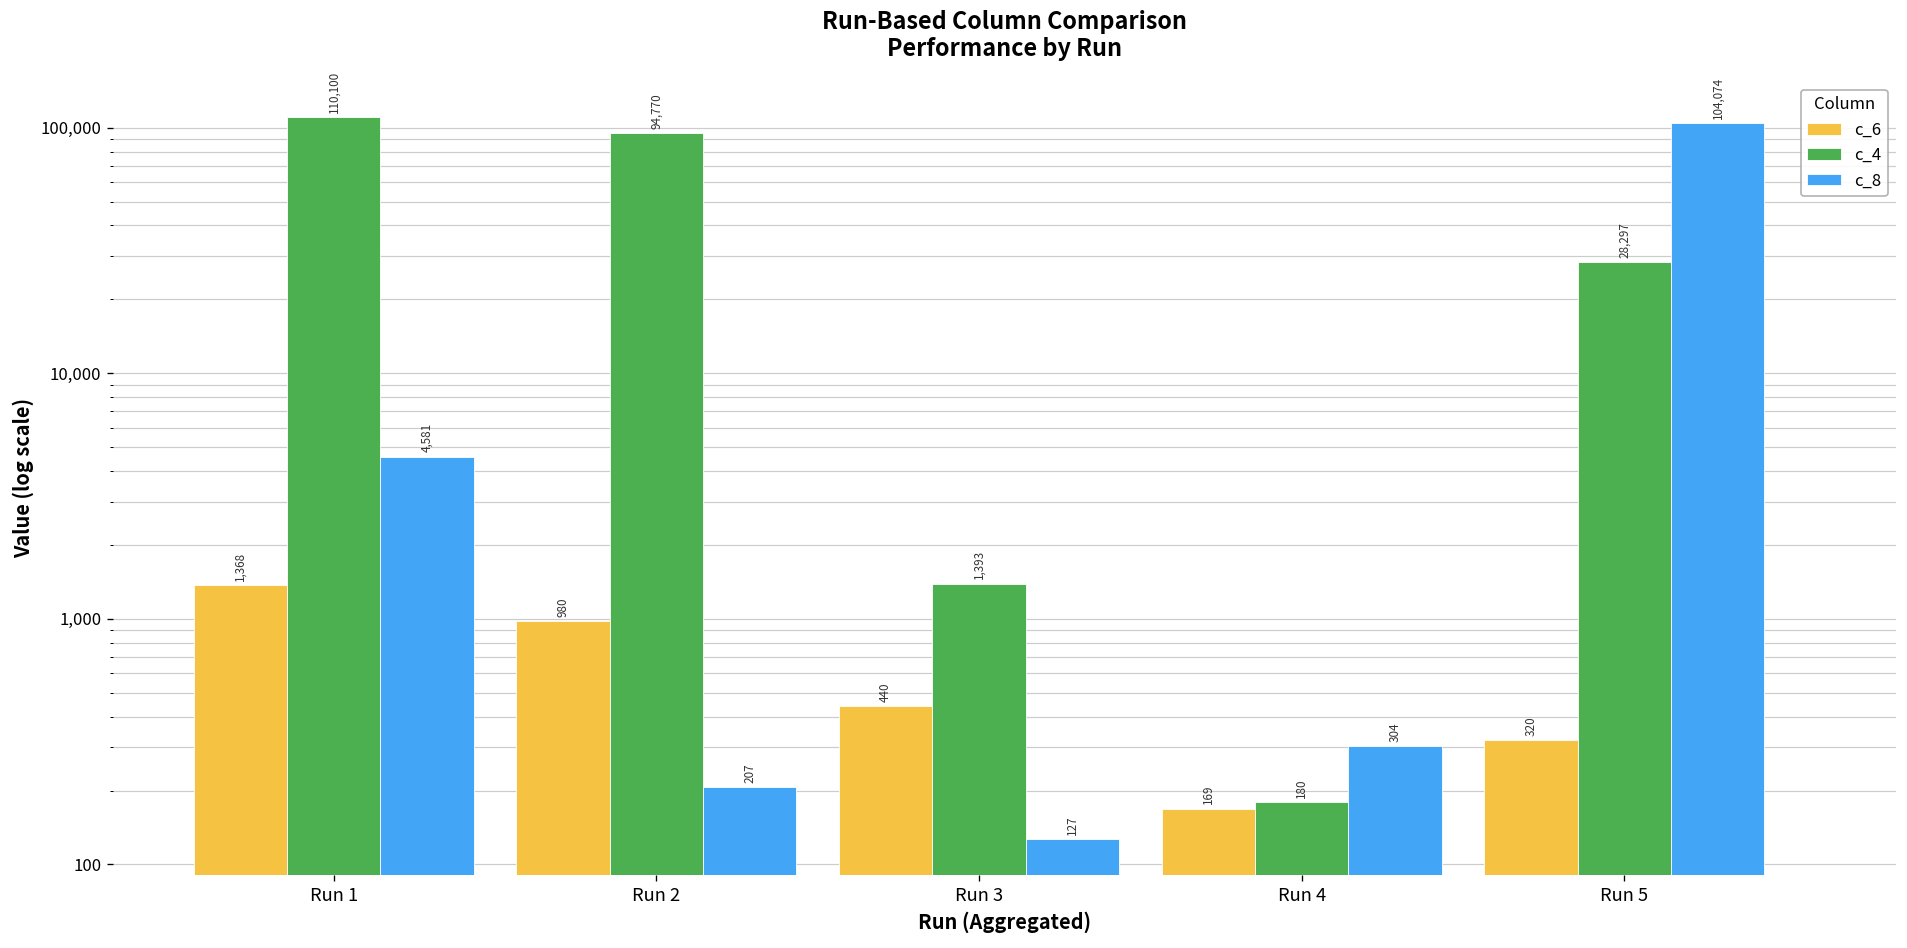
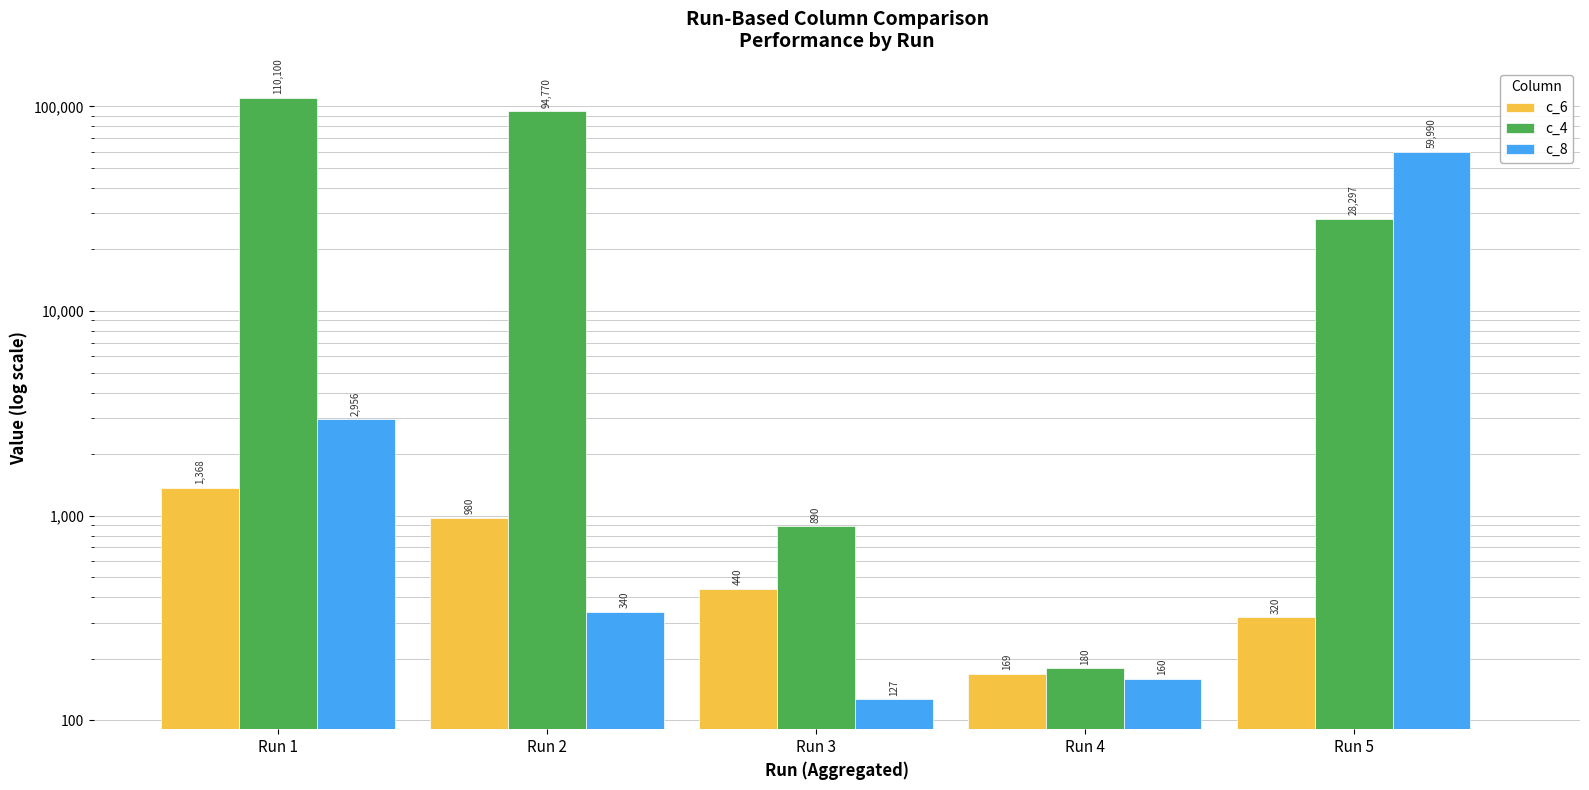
  {
    "c_6": {
      "Run 1": "1,368",
      "Run 2": "980",
      "Run 3": "440",
      "Run 4": "169",
      "Run 5": "320"
    },
    "c_4": {
      "Run 1": "110,100",
      "Run 2": "94,770",
-     "Run 3": "1,393",
+     "Run 3": "890",
      "Run 4": "180",
      "Run 5": "28,297"
    },
    "c_8": {
-     "Run 1": "4,581",
-     "Run 2": "207",
+     "Run 1": "2,956",
+     "Run 2": "340",
      "Run 3": "127",
-     "Run 4": "304",
-     "Run 5": "104,074"
+     "Run 4": "160",
+     "Run 5": "59,990"
    }
  }
